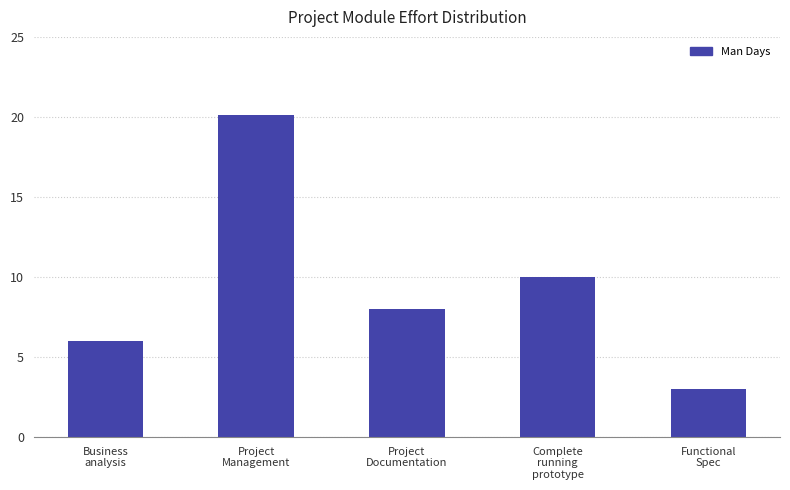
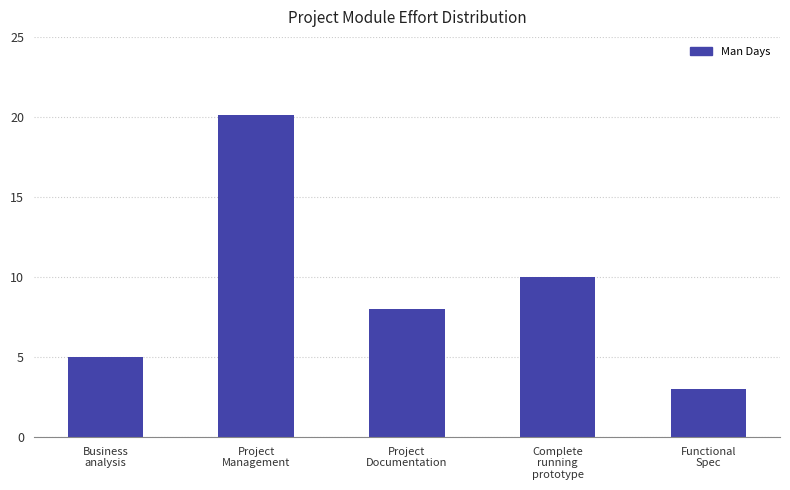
  {
-   "Business analysis": 6,
+   "Business analysis": 5,
    "Project Management": 20,
    "Project Documentation": 8,
    "Complete running prototype": 10,
    "Functional Spec": 3
  }
